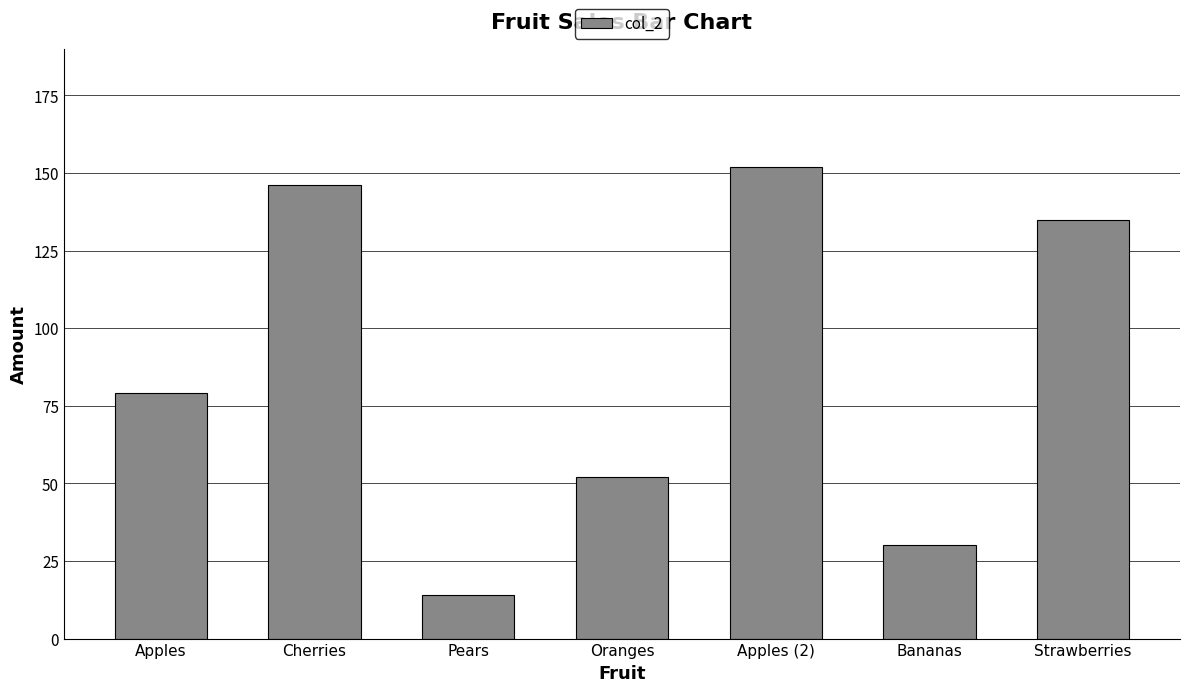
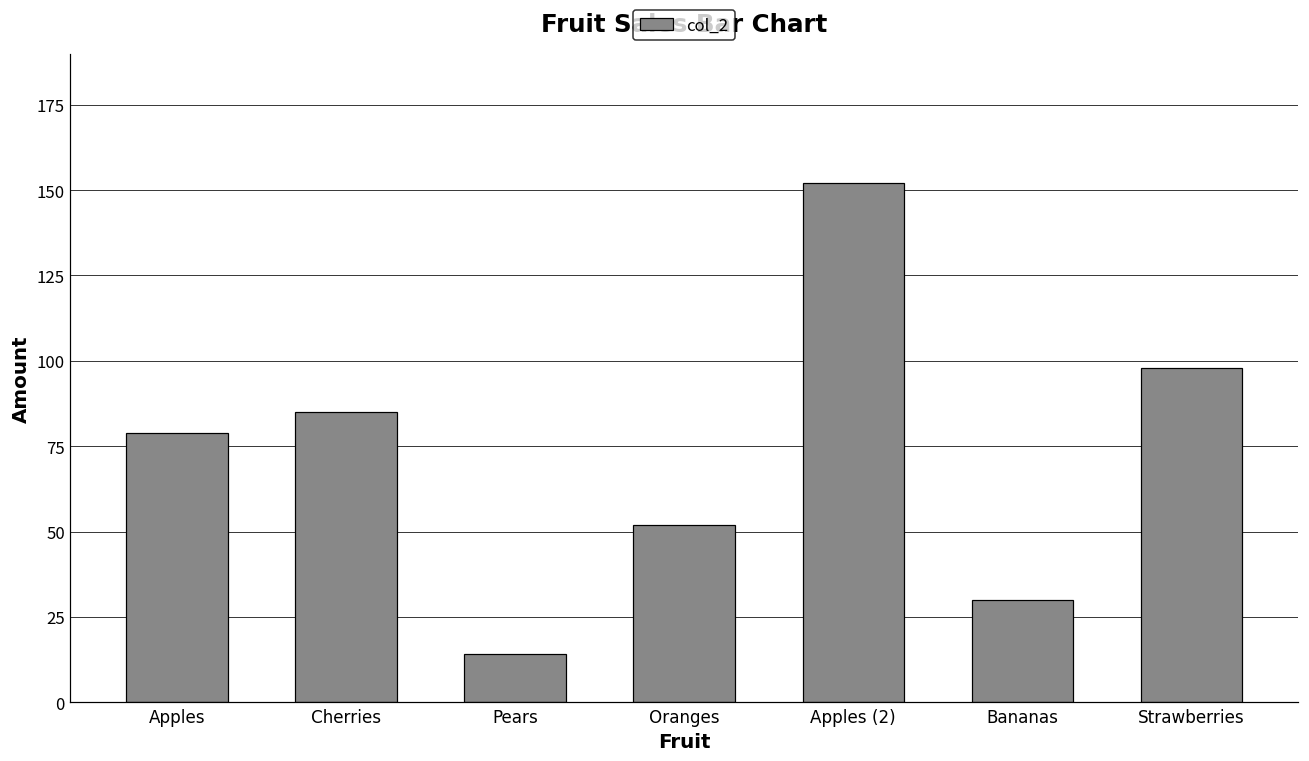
  {
    "Apples": 79,
-   "Cherries": 146,
+   "Cherries": 85,
    "Pears": 14,
    "Oranges": 52,
    "Apples (2)": 152,
    "Bananas": 30,
-   "Strawberries": 135
+   "Strawberries": 98
  }
